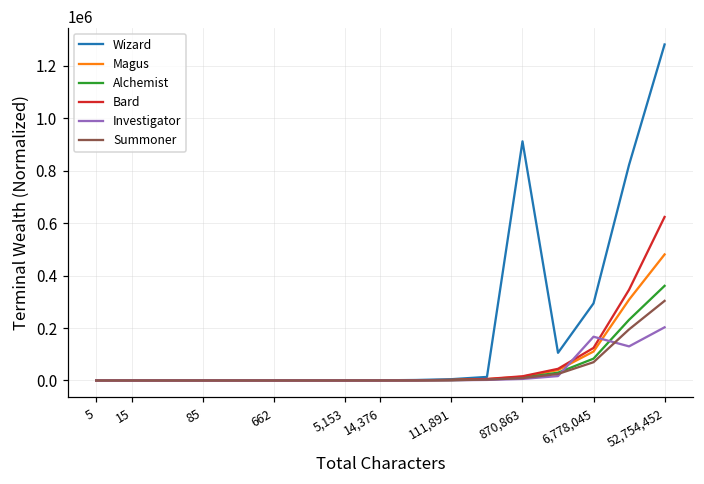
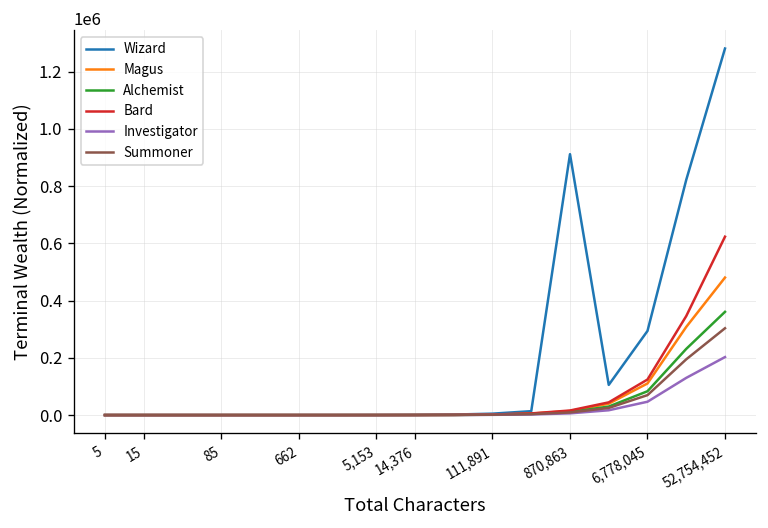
  {
    "Wizard": {
      "870,863": 910000,
      "6,778,045": 290000,
      "52,754,452": 1280000
    },
    "Magus": {
      "6,778,045": 110000,
      "52,754,452": 480000
    },
    "Alchemist": {
      "6,778,045": 80000,
      "52,754,452": 360000
    },
    "Bard": {
      "6,778,045": 120000,
      "52,754,452": 620000
    },
    "Investigator": {
-     "6,778,045": 170000,
+     "6,778,045": 50000,
      "52,754,452": 200000
    },
    "Summoner": {
      "6,778,045": 70000,
      "52,754,452": 300000
    }
  }
